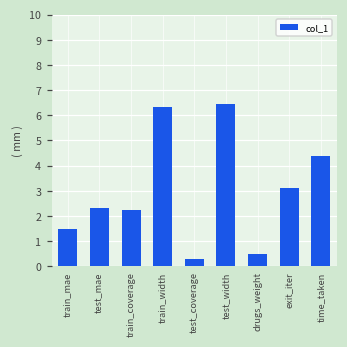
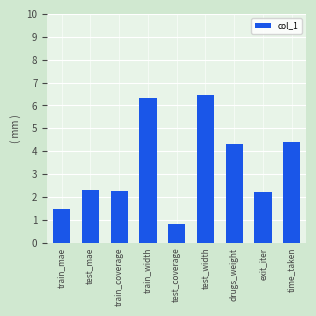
  {
    "train_mae": 1.5,
    "test_mae": 2.3,
    "train_coverage": 2.2,
    "train_width": 6.3,
-   "test_coverage": 0.3,
+   "test_coverage": 0.8,
    "test_width": 6.4,
-   "drugs_weight": 0.5,
-   "exit_iter": 3.1,
+   "drugs_weight": 4.3,
+   "exit_iter": 2.2,
    "time_taken": 4.4
  }
